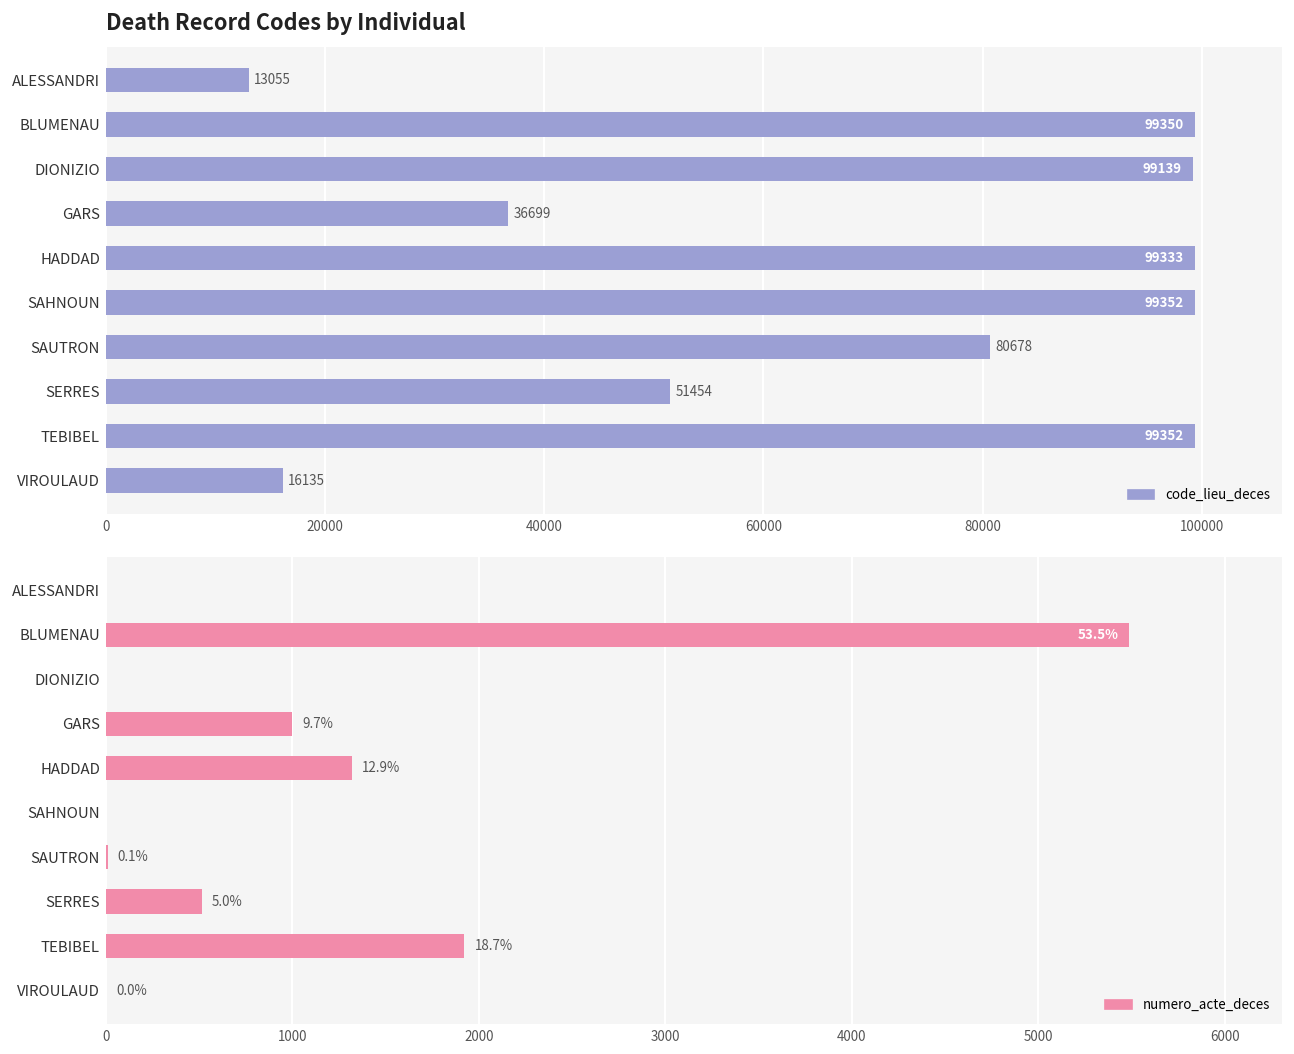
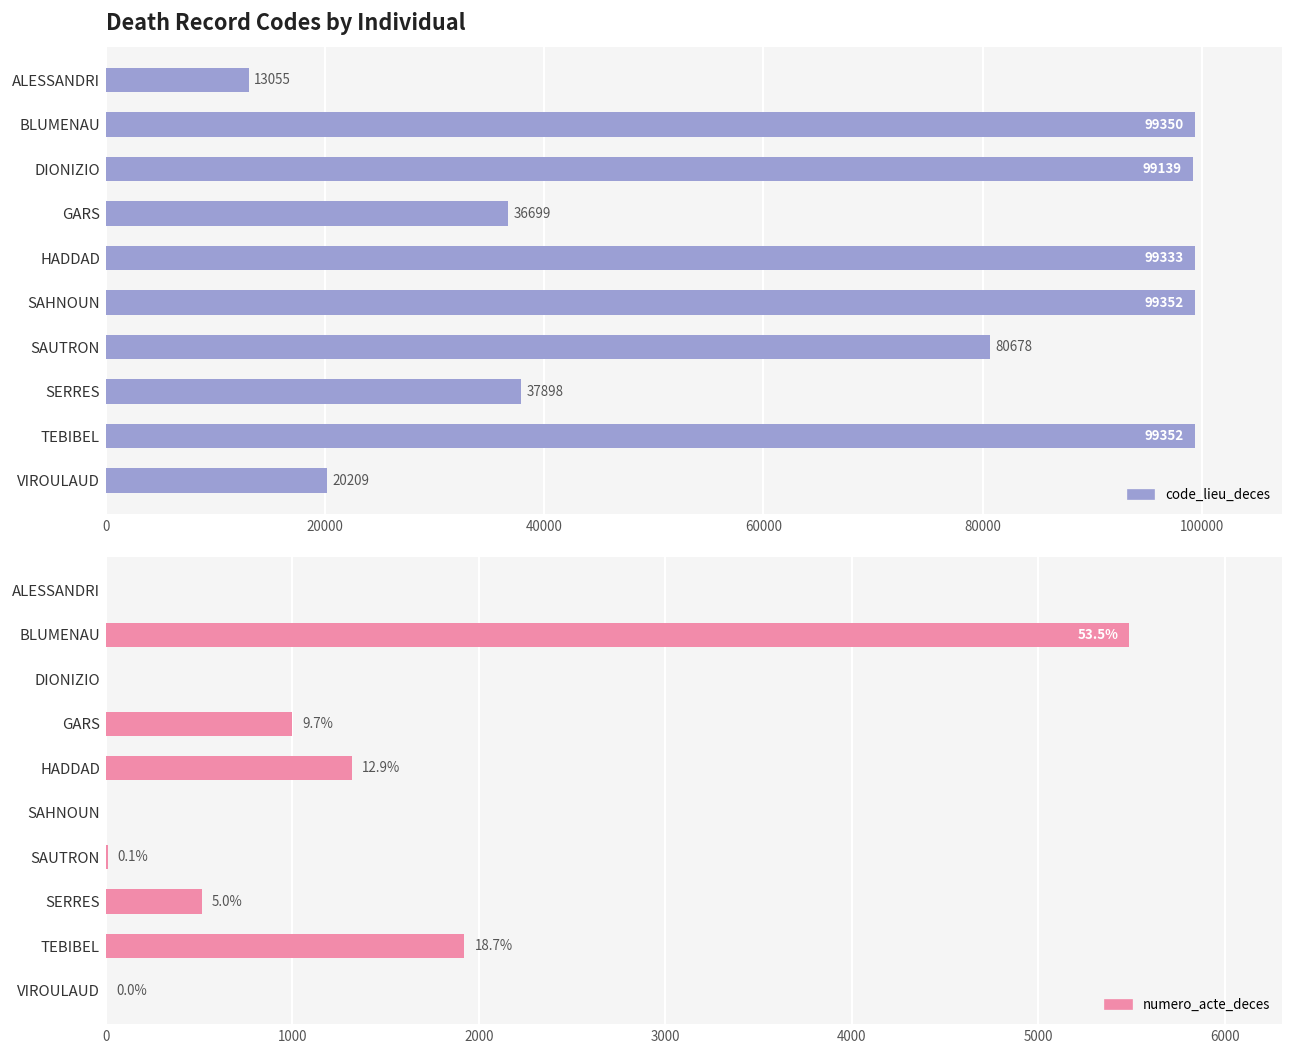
  {
    "Death Record Codes by Individual": {
      "ALESSANDRI": 13055,
      "BLUMENAU": 99350,
      "DIONIZIO": 99139,
      "GARS": 36699,
      "HADDAD": 99333,
      "SAHNOUN": 99352,
      "SAUTRON": 80678,
-     "SERRES": 51454,
+     "SERRES": 37898,
      "TEBIBEL": 99352,
-     "VIROULAUD": 16135
+     "VIROULAUD": 20209
    }
  }
